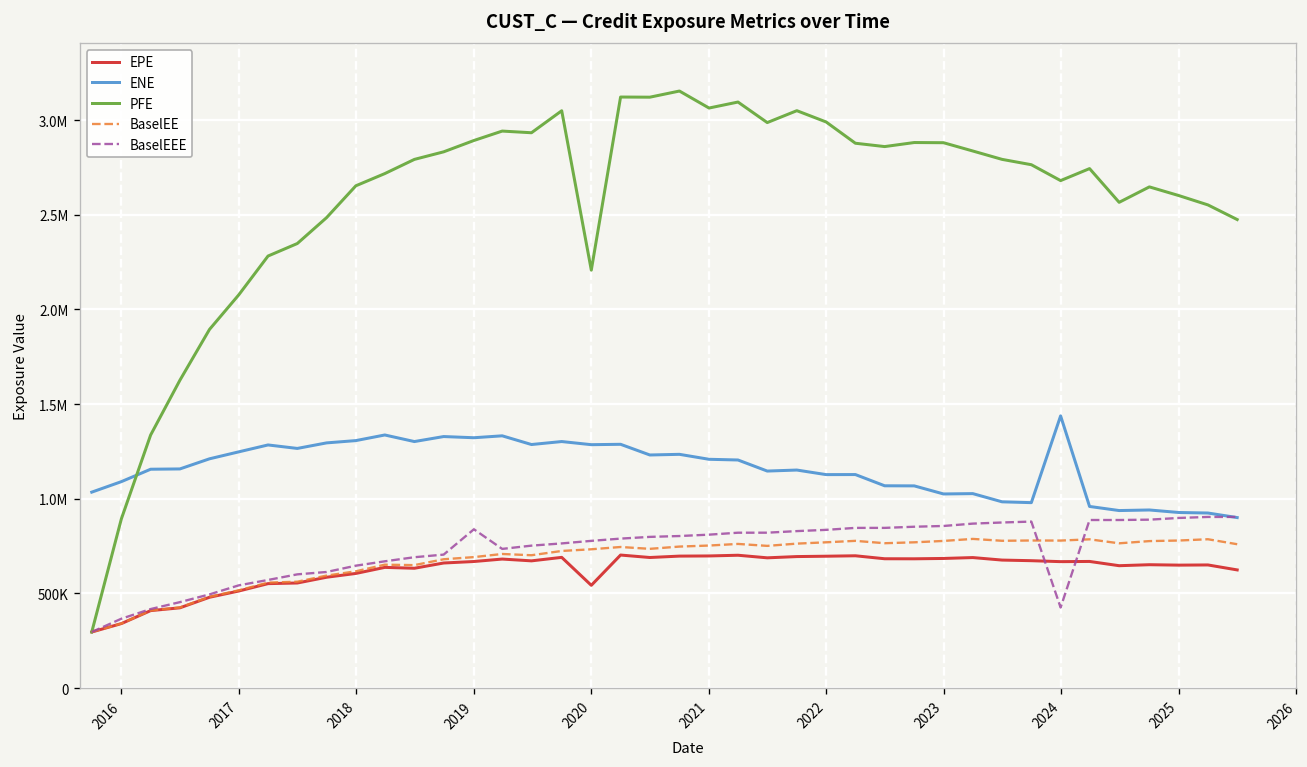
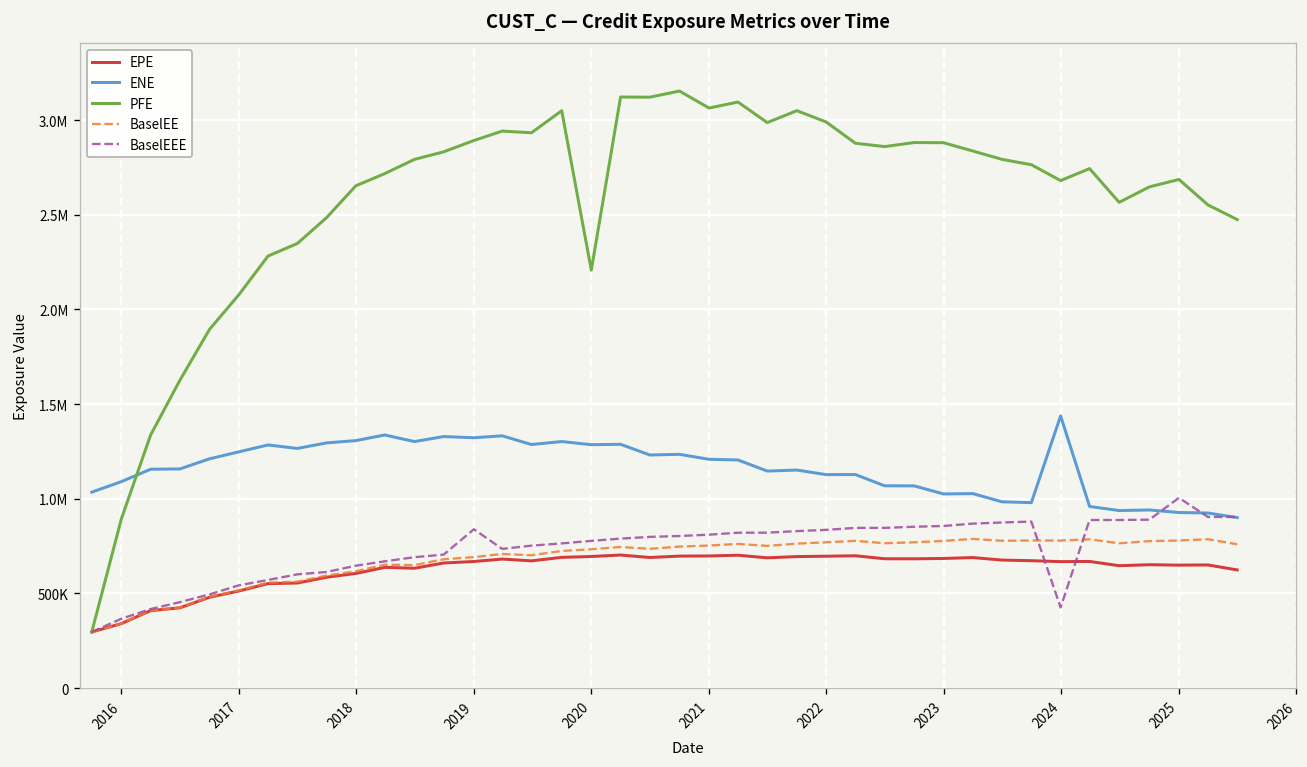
  {
    "EPE": {
      "2019": 670000,
-     "2020": 540000,
+     "2020": 700000,
      "2021": 700000,
      "2022": 700000,
      "2023": 680000,
      "2024": 670000,
      "2025": 650000
    },
    "ENE": {
      "2016": 1090000,
      "2017": 1250000,
      "2018": 1310000,
      "2019": 1320000,
      "2020": 1290000,
      "2021": 1210000,
      "2022": 1130000,
      "2023": 1030000,
      "2024": 1440000,
      "2025": 930000
    },
    "PFE": {
      "2016": 890000,
      "2017": 2080000,
      "2018": 2650000,
      "2019": 2890000,
      "2020": 2210000,
      "2021": 3060000,
      "2022": 2990000,
      "2023": 2880000,
      "2024": 2680000,
-     "2025": 2600000
+     "2025": 2690000
    },
    "BaselEE": {
      "2019": 690000,
      "2020": 730000,
      "2021": 750000,
      "2022": 770000,
      "2023": 780000,
      "2024": 780000,
      "2025": 780000
    },
    "BaselEEE": {
      "2016": 370000,
      "2017": 540000,
      "2018": 650000,
      "2019": 840000,
      "2020": 780000,
      "2021": 810000,
      "2022": 840000,
      "2023": 860000,
      "2024": 430000,
-     "2025": 900000
+     "2025": 1010000
    }
  }
